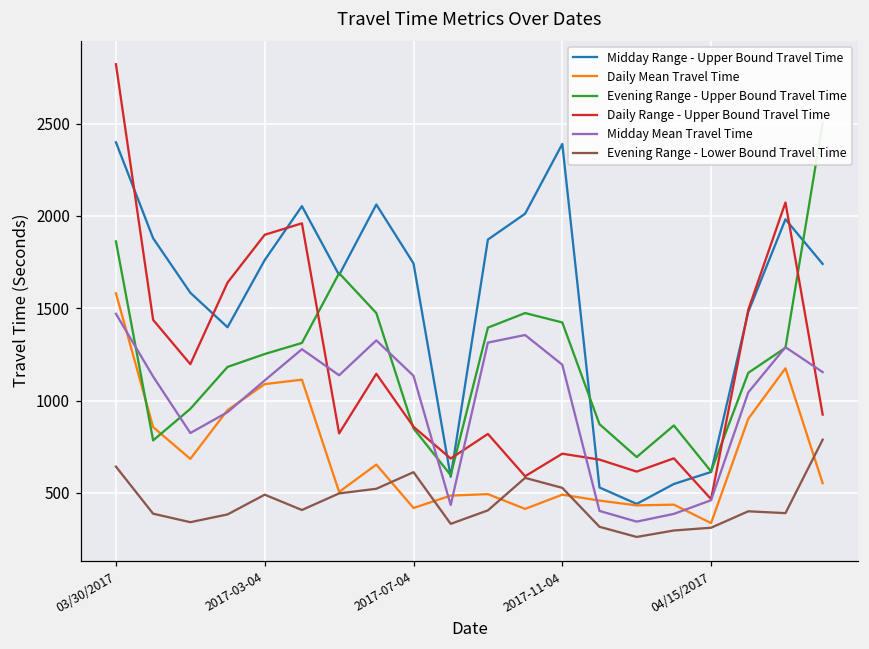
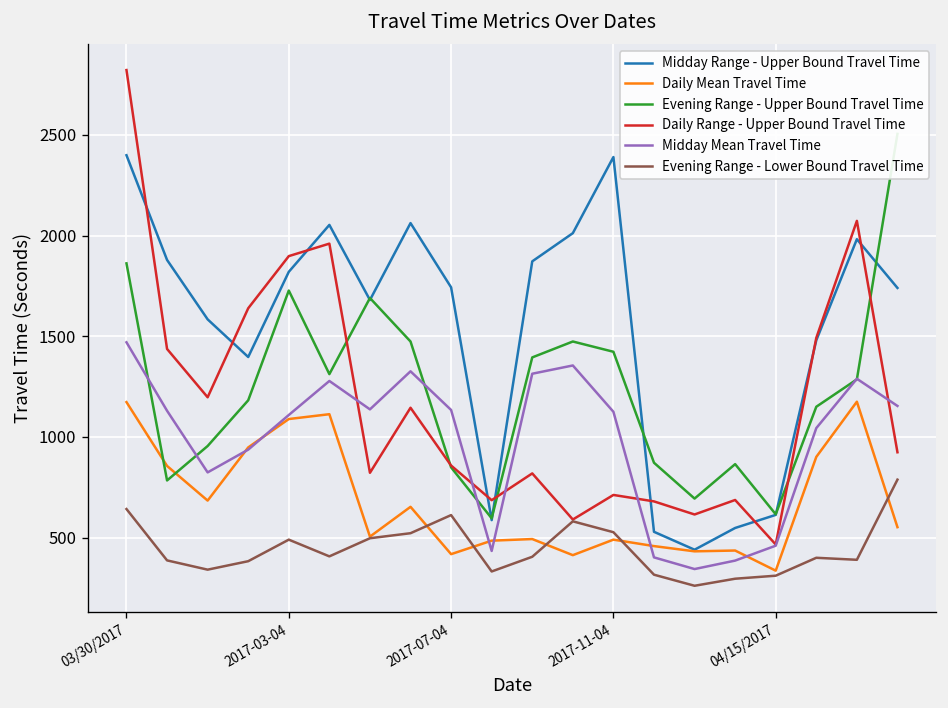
  {
    "Midday Range - Upper Bound Travel Time": {
      "03/30/2017": 2400,
-     "2017-03-04": 1760,
+     "2017-03-04": 1820,
      "2017-07-04": 1740,
      "2017-11-04": 2390
    },
    "Daily Mean Travel Time": {
-     "03/30/2017": 1580,
+     "03/30/2017": 1170,
      "2017-03-04": 1090,
      "2017-07-04": 420,
      "2017-11-04": 490,
      "04/15/2017": 340
    },
    "Evening Range - Upper Bound Travel Time": {
      "03/30/2017": 1860,
-     "2017-03-04": 1250,
+     "2017-03-04": 1730,
      "2017-11-04": 1420
    },
    "Daily Range - Upper Bound Travel Time": {
      "03/30/2017": 2820,
      "2017-03-04": 1900,
      "2017-11-04": 710
    },
    "Midday Mean Travel Time": {
      "03/30/2017": 1470,
      "2017-03-04": 1110,
      "2017-07-04": 1130,
-     "2017-11-04": 1190
+     "2017-11-04": 1130
    },
    "Evening Range - Lower Bound Travel Time": {
      "03/30/2017": 640,
      "2017-03-04": 490,
      "2017-07-04": 610,
      "2017-11-04": 530,
      "04/15/2017": 310
    }
  }
